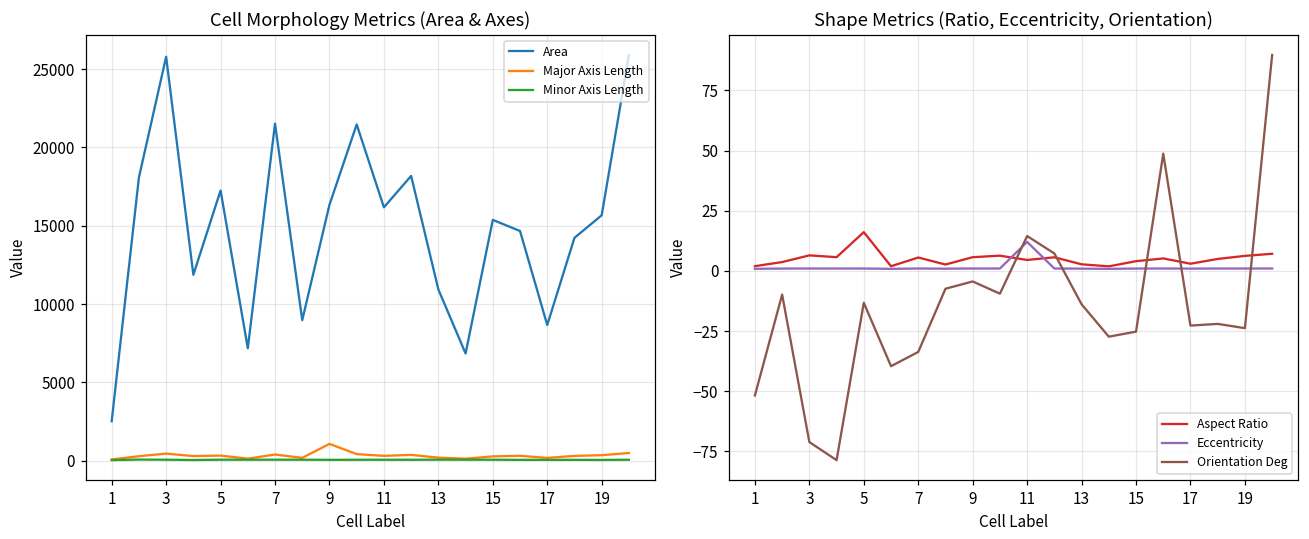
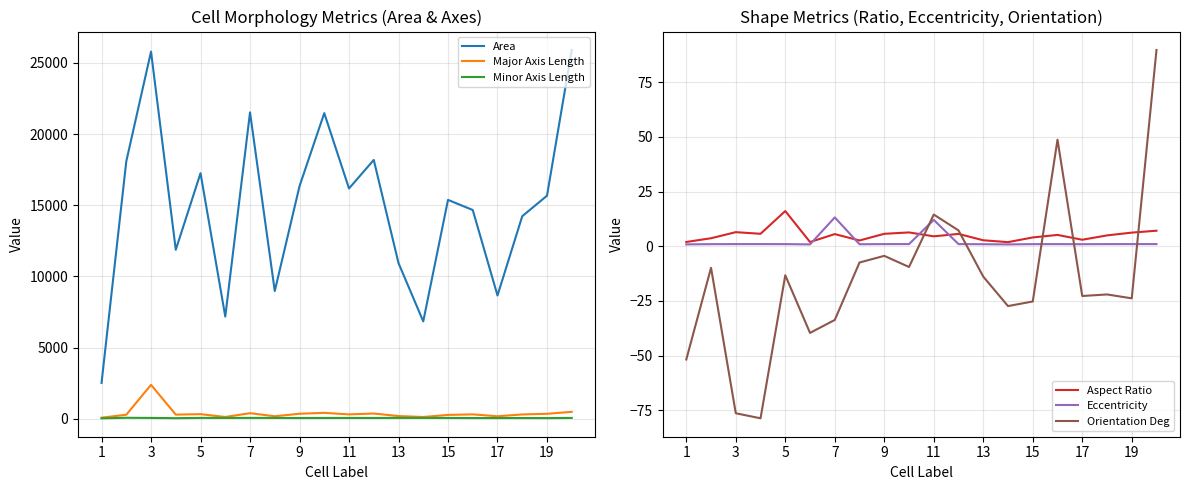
  {
    "Cell Morphology Metrics (Area & Axes)": {
      "Area": {
        "1": 2500,
        "3": 25800,
        "5": 17300,
        "7": 21500,
        "9": 16300,
        "11": 16200,
        "13": 10900,
        "15": 15400,
        "17": 8700,
        "19": 15700
      },
      "Major Axis Length": {
-       "3": 500,
+       "3": 2400,
        "5": 300,
        "7": 400,
-       "9": 1100,
+       "9": 400,
        "11": 300,
        "15": 300,
        "19": 400
      },
      "Minor Axis Length": {
        "3": 100,
        "5": 100,
        "7": 100,
        "9": 100,
        "11": 100,
        "15": 100,
        "19": 100
      }
    },
    "Shape Metrics (Ratio, Eccentricity, Orientation)": {
      "Aspect Ratio": {
        "3": 6,
        "5": 16,
        "7": 6,
        "9": 6,
        "11": 5,
        "13": 3,
        "15": 4,
        "17": 3,
        "19": 6
      },
      "Eccentricity": {
        "3": 1,
        "5": 1,
-       "7": 1,
+       "7": 13,
        "9": 1,
        "11": 12,
        "13": 1,
        "15": 1,
        "17": 1,
        "19": 1
      },
      "Orientation Deg": {
        "1": -52,
-       "3": -71,
+       "3": -76,
        "5": -13,
        "7": -34,
        "9": -4,
        "11": 14,
        "13": -14,
        "15": -25,
        "17": -23,
        "19": -24
      }
    }
  }
